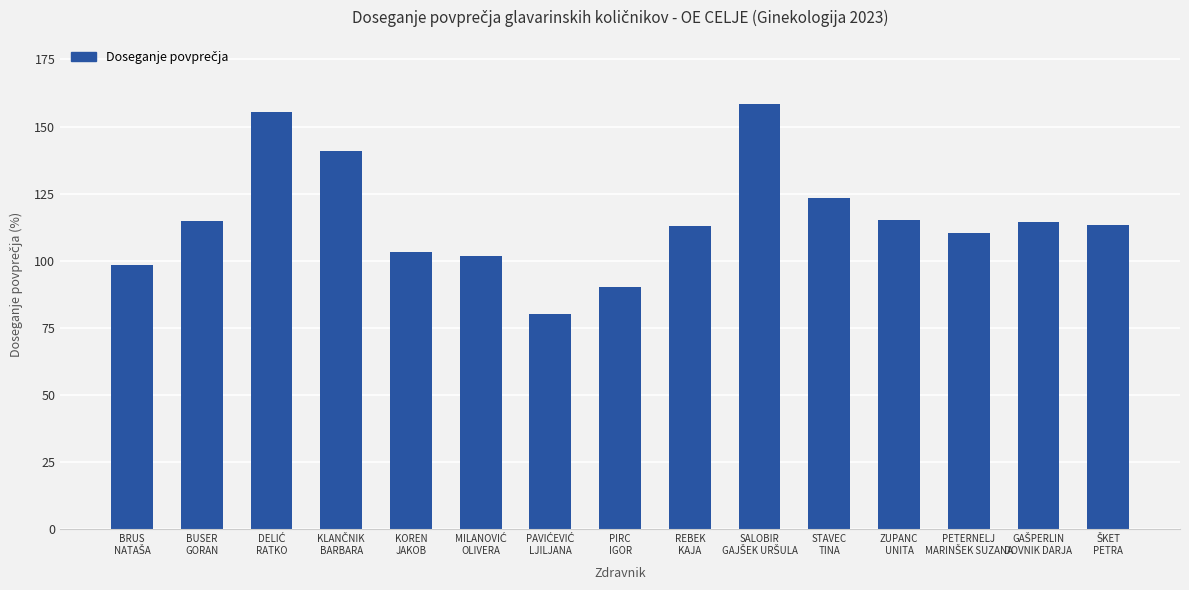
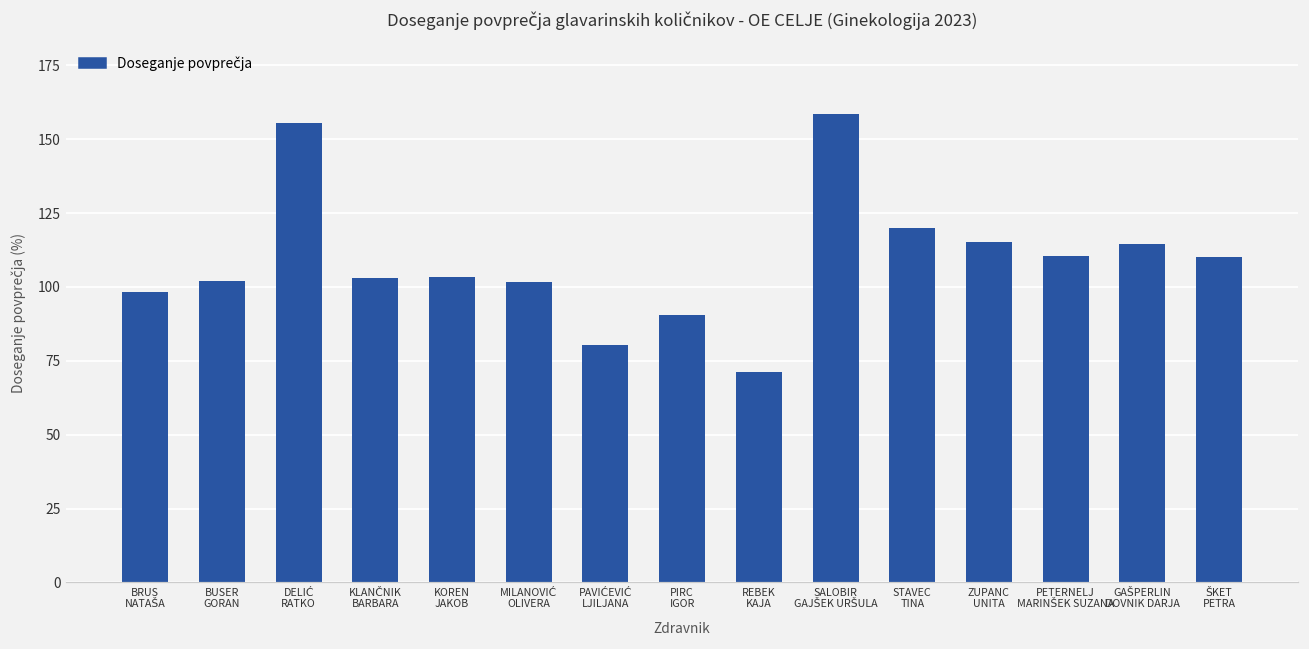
  {
    "BRUS NATAŠA": 98,
-   "BUSER GORAN": 115,
+   "BUSER GORAN": 102,
    "DELIĆ RATKO": 156,
-   "KLANČNIK BARBARA": 141,
+   "KLANČNIK BARBARA": 103,
    "KOREN JAKOB": 103,
    "MILANOVIĆ OLIVERA": 102,
    "PAVIĆEVIĆ LJILJANA": 80,
    "PIRC IGOR": 90,
-   "REBEK KAJA": 113,
+   "REBEK KAJA": 71,
    "SALOBIR GAJŠEK URŠULA": 158,
-   "STAVEC TINA": 123,
+   "STAVEC TINA": 120,
    "ZUPANC UNITA": 115,
    "PETERNELJ MARINŠEK SUZANA": 111,
    "GAŠPERLIN DOVNIK DARJA": 115,
-   "ŠKET PETRA": 113
+   "ŠKET PETRA": 110
  }
